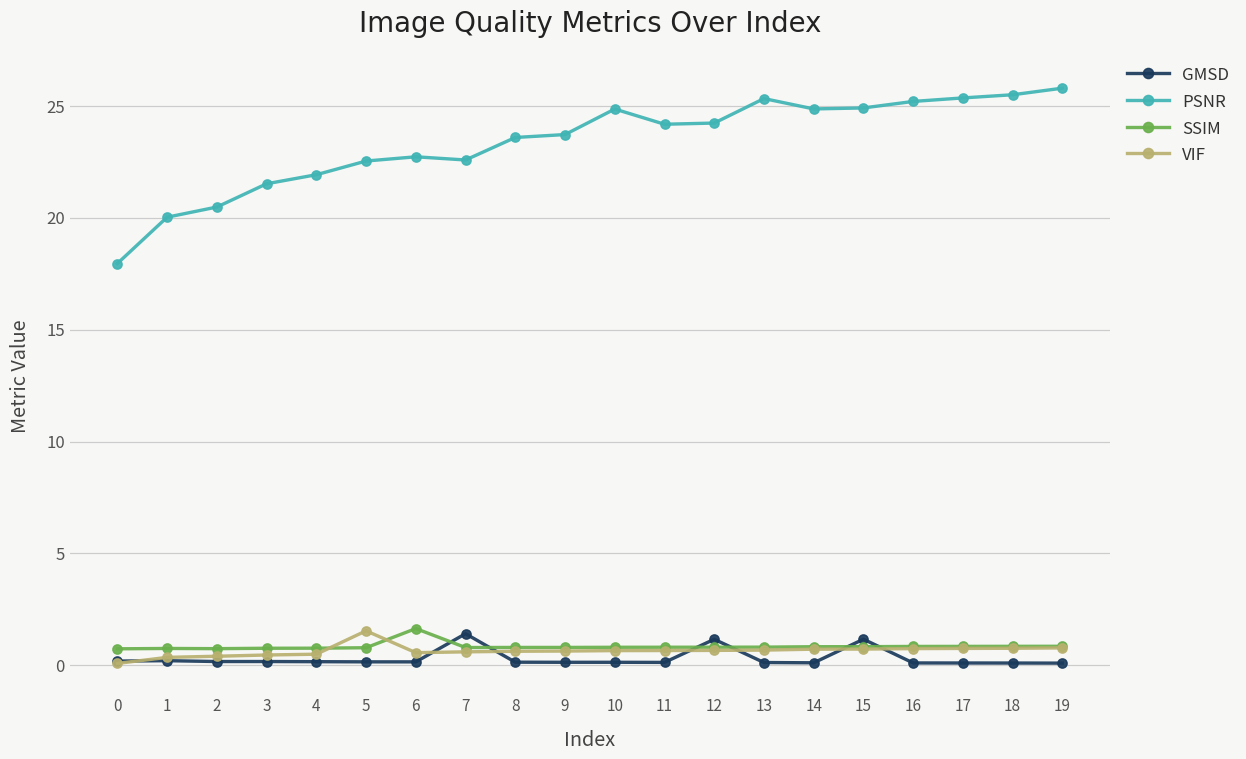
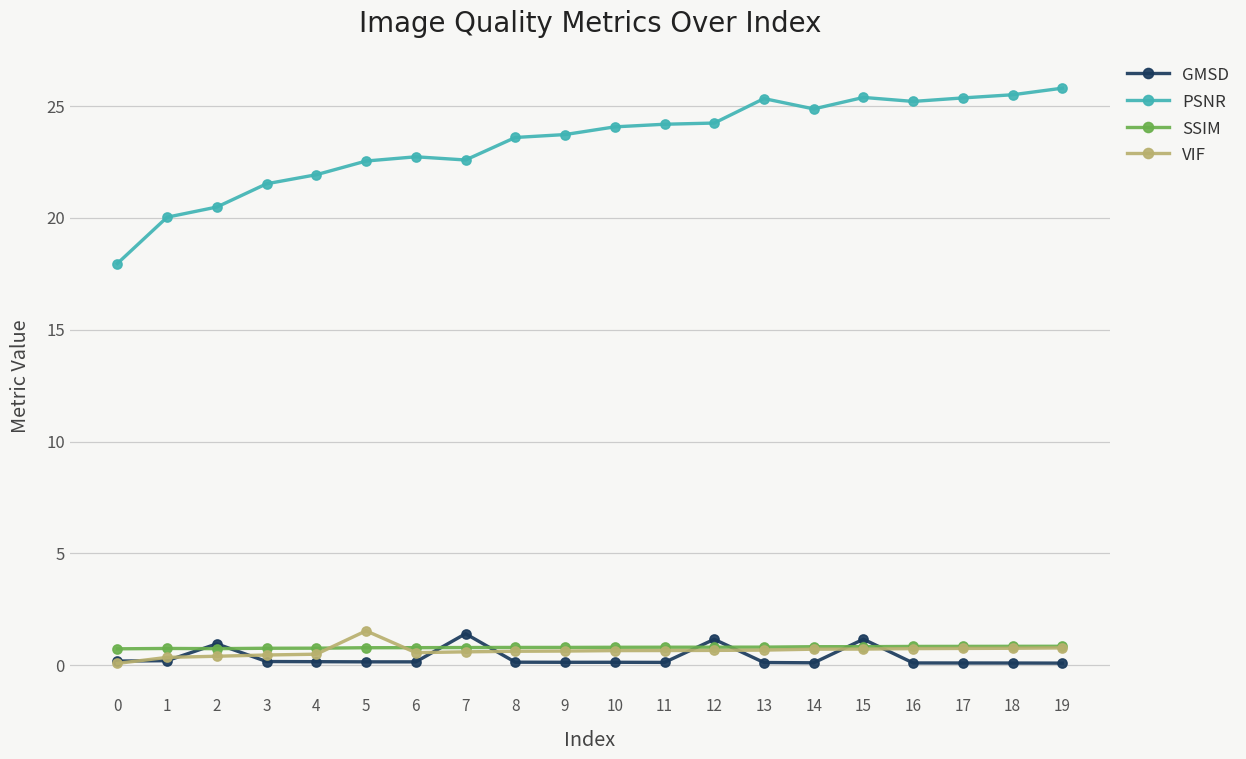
  {
    "GMSD": {
      "1": 0.2,
-     "2": 0.2,
+     "2": 1.0,
      "3": 0.2,
      "4": 0.2,
      "5": 0.1,
      "6": 0.1,
      "7": 1.4,
      "8": 0.1,
      "9": 0.1,
      "10": 0.1,
      "11": 0.1,
      "12": 1.2,
      "13": 0.1,
      "14": 0.1,
      "15": 1.2,
      "16": 0.1,
      "17": 0.1,
      "18": 0.1,
      "19": 0.1
    },
    "PSNR": {
      "0": 18.0,
      "1": 20.0,
      "2": 20.5,
      "3": 21.5,
      "4": 21.9,
      "5": 22.5,
      "6": 22.7,
      "7": 22.6,
      "8": 23.6,
      "9": 23.7,
-     "10": 24.9,
+     "10": 24.1,
      "11": 24.2,
      "12": 24.2,
      "13": 25.3,
      "14": 24.9,
-     "15": 24.9,
+     "15": 25.4,
      "16": 25.2,
      "17": 25.4,
      "18": 25.5,
      "19": 25.8
    },
    "SSIM": {
      "0": 0.7,
      "1": 0.7,
      "2": 0.7,
      "3": 0.8,
      "4": 0.8,
      "5": 0.8,
-     "6": 1.6,
+     "6": 0.8,
      "7": 0.8,
      "8": 0.8,
      "9": 0.8,
      "10": 0.8,
      "11": 0.8,
      "12": 0.8,
      "13": 0.8
    },
    "VIF": {
      "1": 0.4,
      "2": 0.4,
      "3": 0.5,
      "4": 0.5,
      "5": 1.5,
      "6": 0.6,
      "7": 0.6,
      "8": 0.6,
      "9": 0.6,
      "10": 0.7,
      "11": 0.7,
      "12": 0.7,
      "13": 0.7
    }
  }
